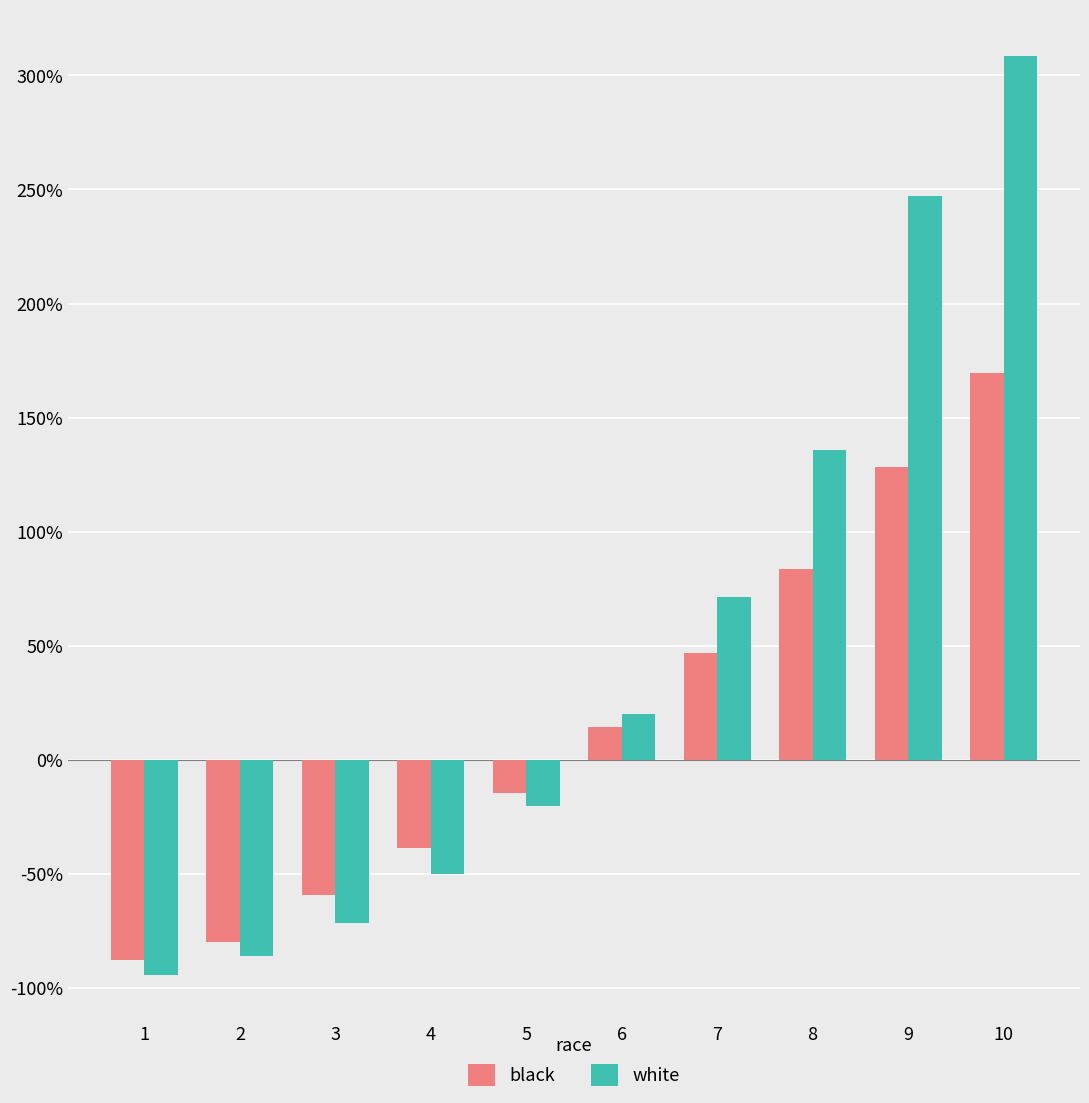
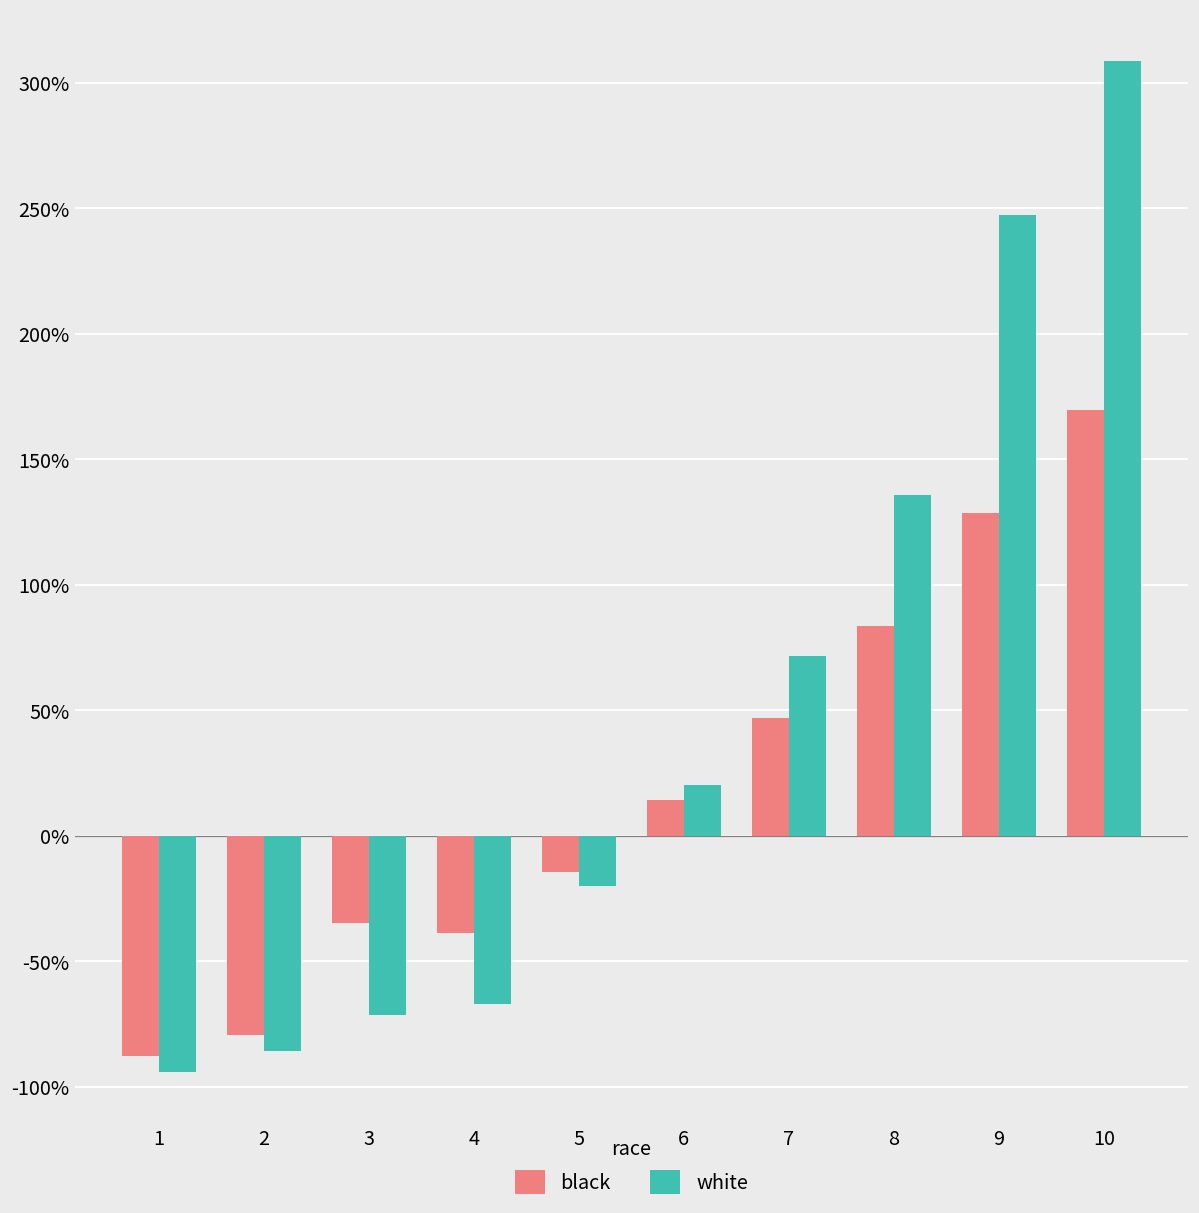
  {
    "black": {
      "1": "-88%",
      "2": "-80%",
-     "3": "-59%",
+     "3": "-35%",
      "4": "-39%",
      "5": "-14%",
      "6": "14%",
      "7": "47%",
      "8": "84%",
      "9": "129%",
      "10": "169%"
    },
    "white": {
      "1": "-94%",
      "2": "-86%",
      "3": "-71%",
-     "4": "-50%",
+     "4": "-67%",
      "5": "-20%",
      "6": "20%",
      "7": "71%",
      "8": "136%",
      "9": "247%",
      "10": "309%"
    }
  }
